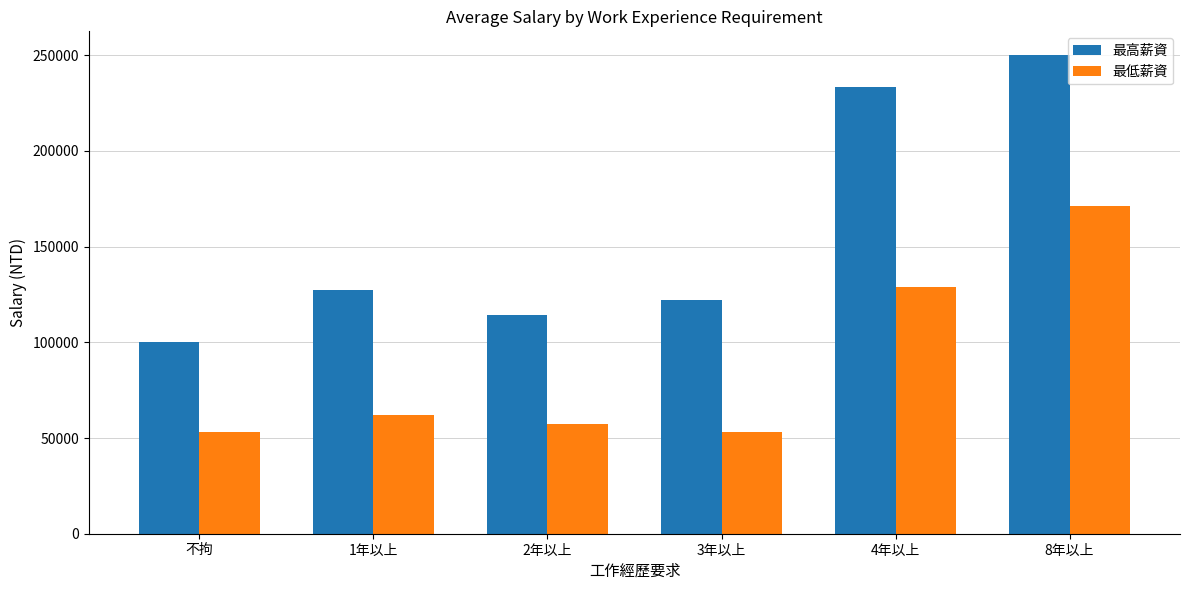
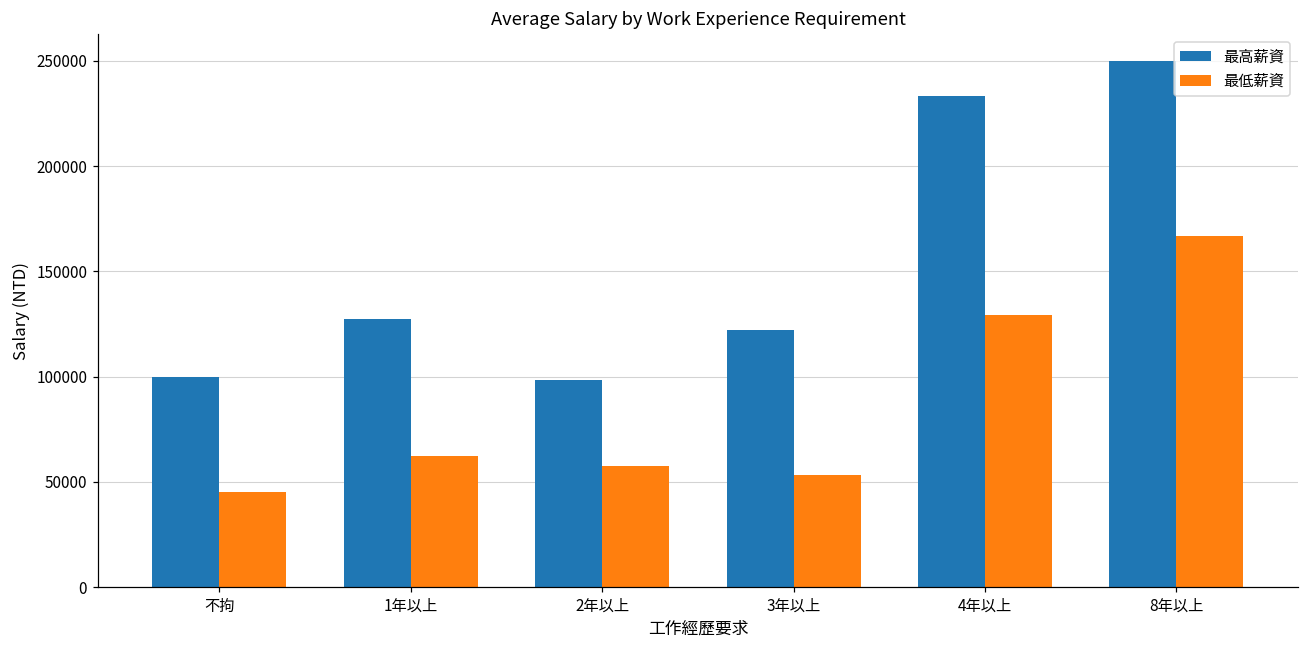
  {
    "最高薪資": {
      "不拘": 100000,
      "1年以上": 127000,
-     "2年以上": 114000,
+     "2年以上": 98000,
      "3年以上": 122000,
      "4年以上": 233000,
      "8年以上": 250000
    },
    "最低薪資": {
-     "不拘": 53000,
+     "不拘": 45000,
      "1年以上": 62000,
      "2年以上": 57000,
      "3年以上": 53000,
      "4年以上": 129000,
-     "8年以上": 171000
+     "8年以上": 167000
    }
  }
